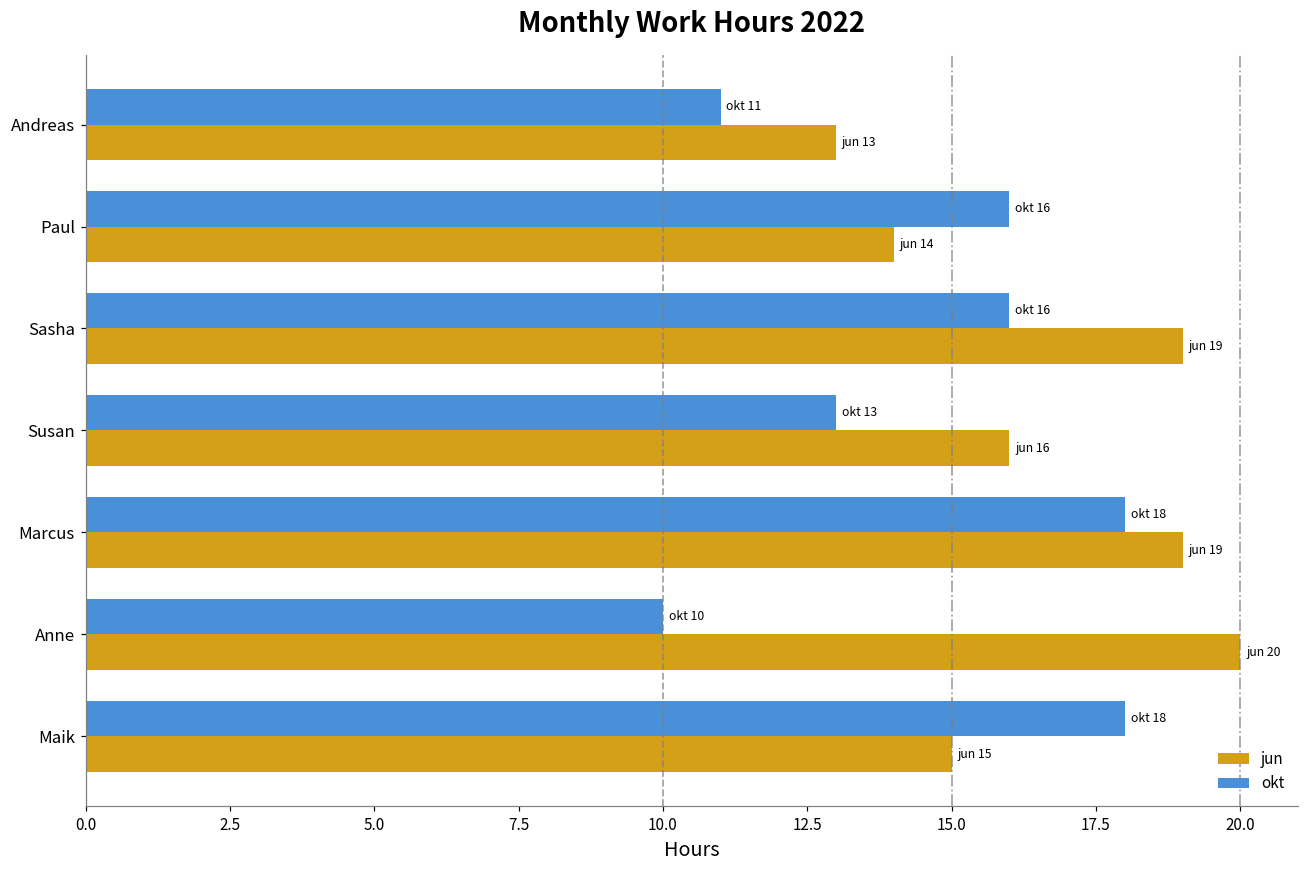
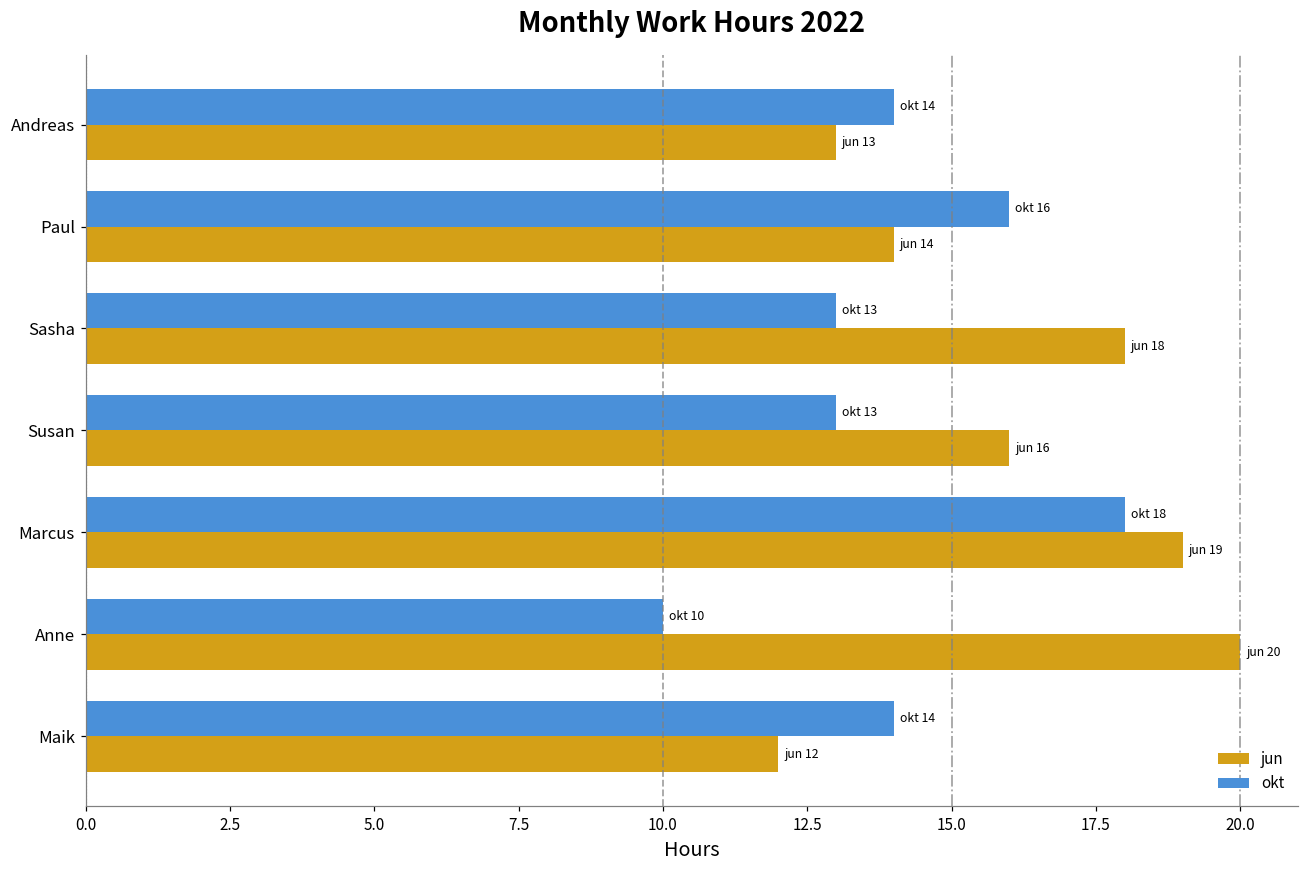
  {
    "jun": {
      "Andreas": 13,
      "Paul": 14,
-     "Sasha": 19,
+     "Sasha": 18,
      "Susan": 16,
      "Marcus": 19,
      "Anne": 20,
-     "Maik": 15
+     "Maik": 12
    },
    "okt": {
-     "Andreas": 11,
+     "Andreas": 14,
      "Paul": 16,
-     "Sasha": 16,
+     "Sasha": 13,
      "Susan": 13,
      "Marcus": 18,
      "Anne": 10,
-     "Maik": 18
+     "Maik": 14
    }
  }
